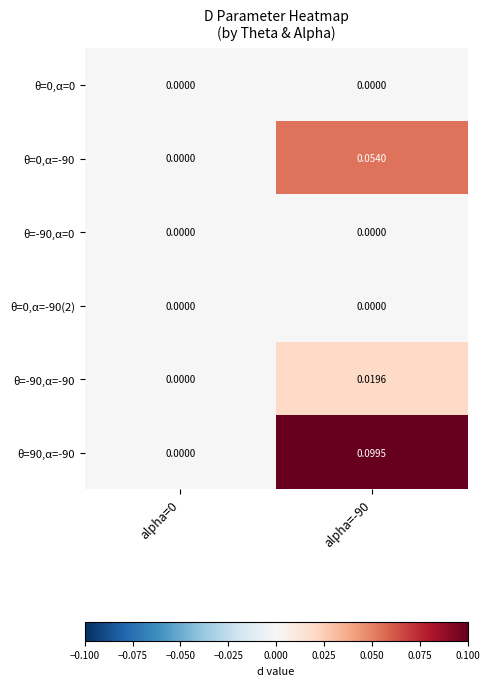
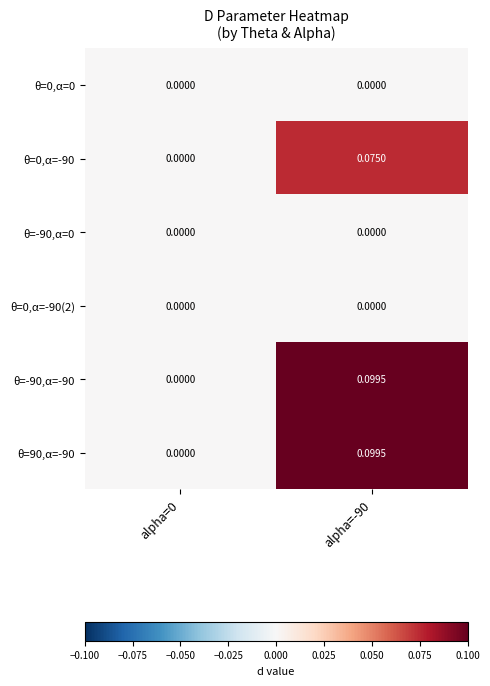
  {
    "θ=0,α=0": {
      "alpha=0": 0.0000,
      "alpha=-90": 0.0000
    },
    "θ=0,α=-90": {
      "alpha=0": 0.0000,
-     "alpha=-90": 0.0540
+     "alpha=-90": 0.0750
    },
    "θ=-90,α=0": {
      "alpha=0": 0.0000,
      "alpha=-90": 0.0000
    },
    "θ=0,α=-90(2)": {
      "alpha=0": 0.0000,
      "alpha=-90": 0.0000
    },
    "θ=-90,α=-90": {
      "alpha=0": 0.0000,
-     "alpha=-90": 0.0196
+     "alpha=-90": 0.0995
    },
    "θ=90,α=-90": {
      "alpha=0": 0.0000,
      "alpha=-90": 0.0995
    }
  }
